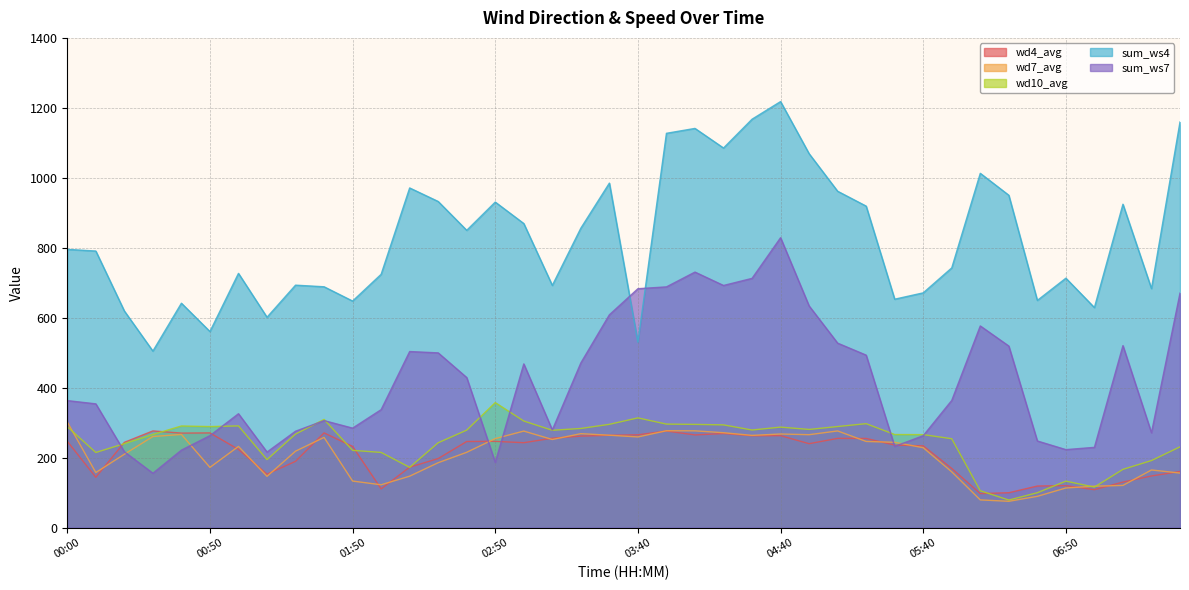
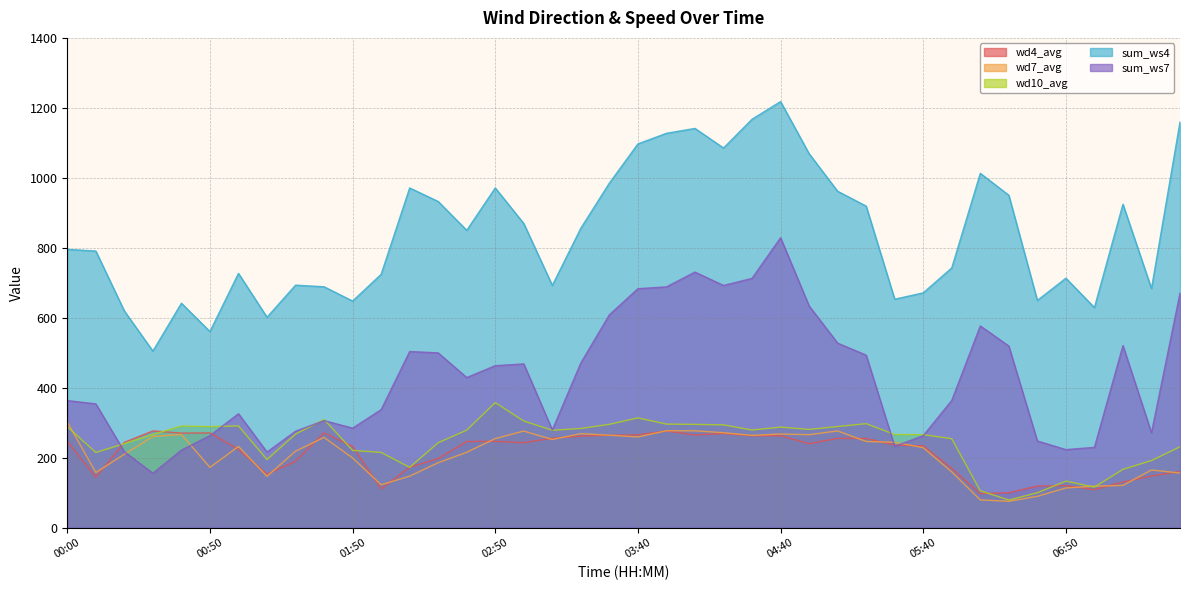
  {
    "wd4_avg": {
      "00:00": 250,
      "00:50": 270,
      "01:50": 230,
      "02:50": 250
    },
    "wd7_avg": {
      "00:00": 300,
      "00:50": 170,
-     "01:50": 130,
+     "01:50": 200,
      "02:50": 250
    },
    "wd10_avg": {
      "00:00": 290,
      "00:50": 290,
      "01:50": 220,
      "02:50": 360,
      "03:40": 310,
      "04:40": 290,
      "06:50": 130
    },
    "sum_ws4": {
      "00:00": 800,
      "00:50": 560,
      "01:50": 650,
-     "02:50": 930,
-     "03:40": 530,
+     "02:50": 970,
+     "03:40": 1100,
      "04:40": 1220,
      "05:40": 670,
      "06:50": 710
    },
    "sum_ws7": {
      "00:00": 360,
      "00:50": 260,
      "01:50": 280,
-     "02:50": 190,
+     "02:50": 460,
      "03:40": 680,
      "04:40": 830,
      "06:50": 220
    }
  }
